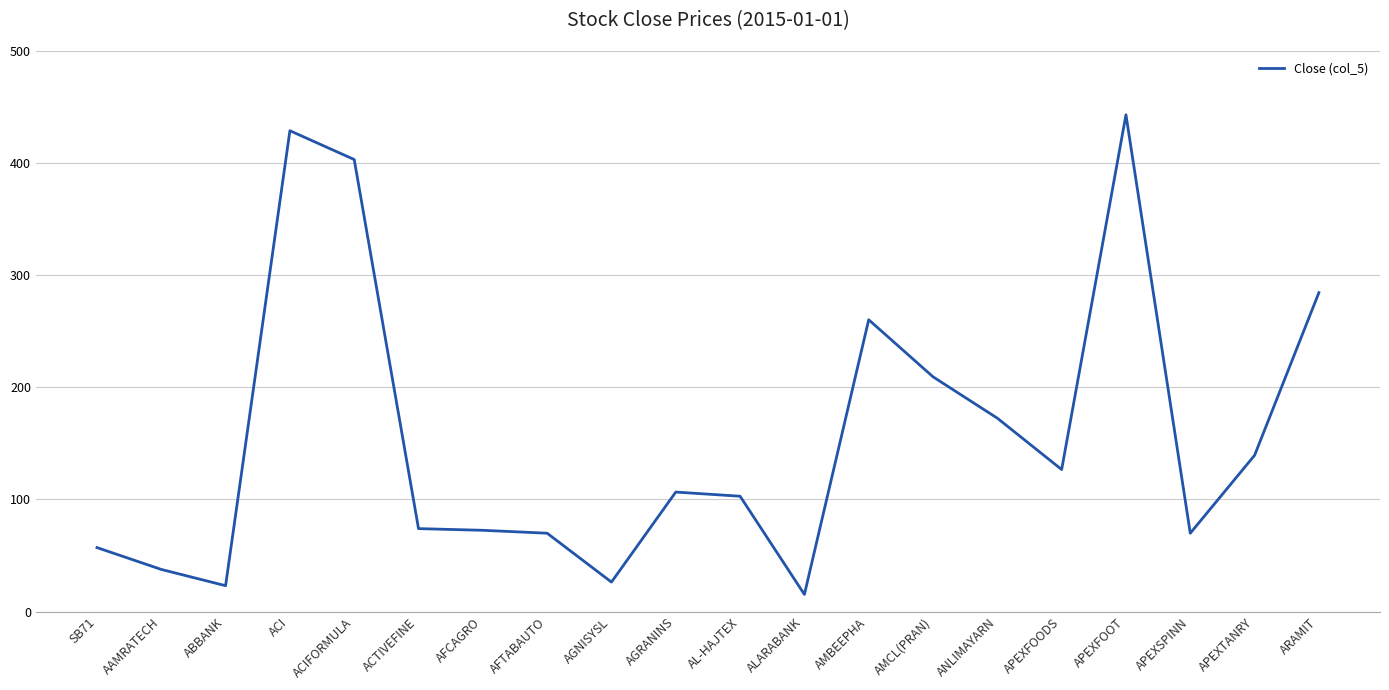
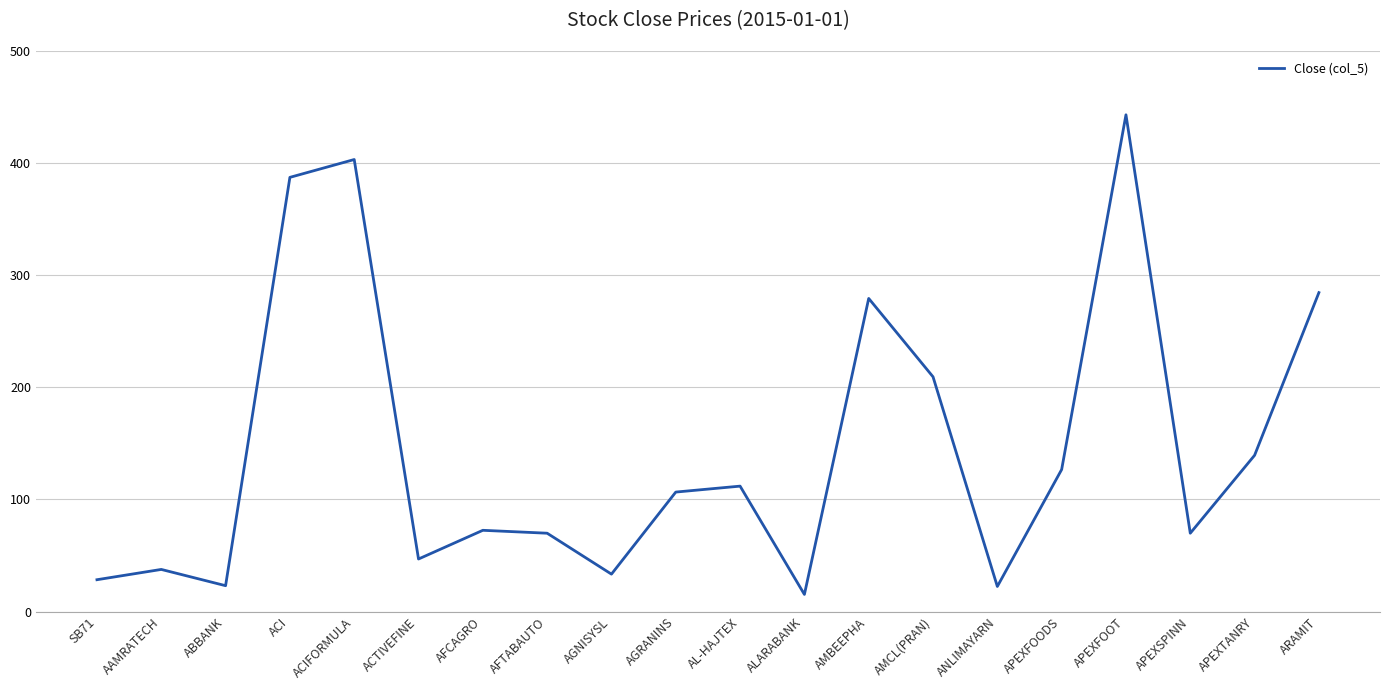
  {
-   "SB71": 57,
+   "SB71": 28,
    "AAMRATECH": 38,
    "ABBANK": 23,
-   "ACI": 429,
+   "ACI": 387,
    "ACIFORMULA": 403,
-   "ACTIVEFINE": 74,
+   "ACTIVEFINE": 47,
    "AFCAGRO": 73,
    "AFTABAUTO": 70,
-   "AGNISYSL": 26,
+   "AGNISYSL": 33,
    "AGRANINS": 107,
-   "AL-HAJTEX": 103,
+   "AL-HAJTEX": 112,
    "ALARABANK": 15,
-   "AMBEEPHA": 260,
+   "AMBEEPHA": 279,
    "AMCL(PRAN)": 209,
-   "ANLIMAYARN": 173,
+   "ANLIMAYARN": 22,
    "APEXFOODS": 127,
    "APEXFOOT": 443,
    "APEXSPINN": 70,
    "APEXTANRY": 139,
    "ARAMIT": 285
  }
